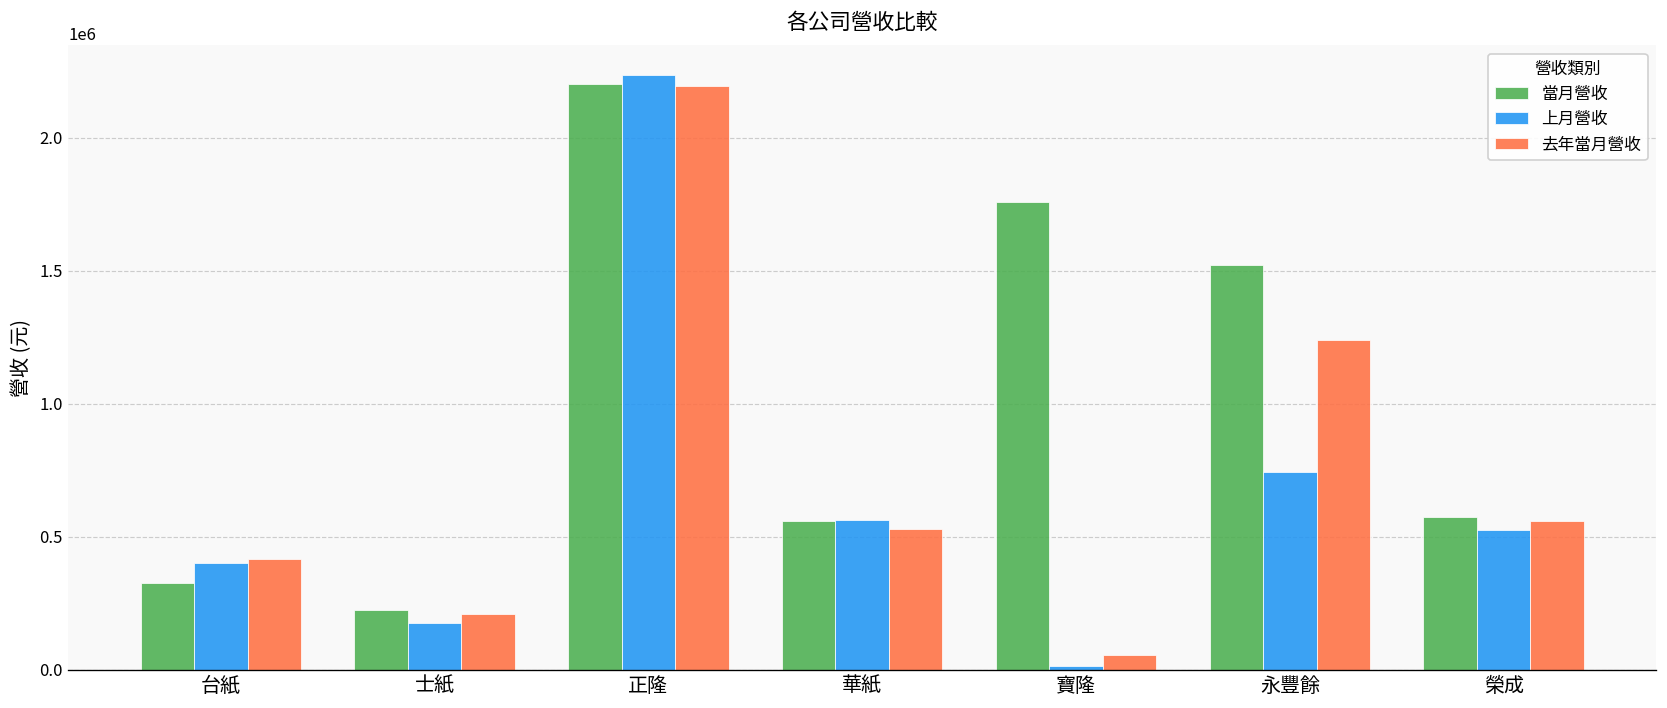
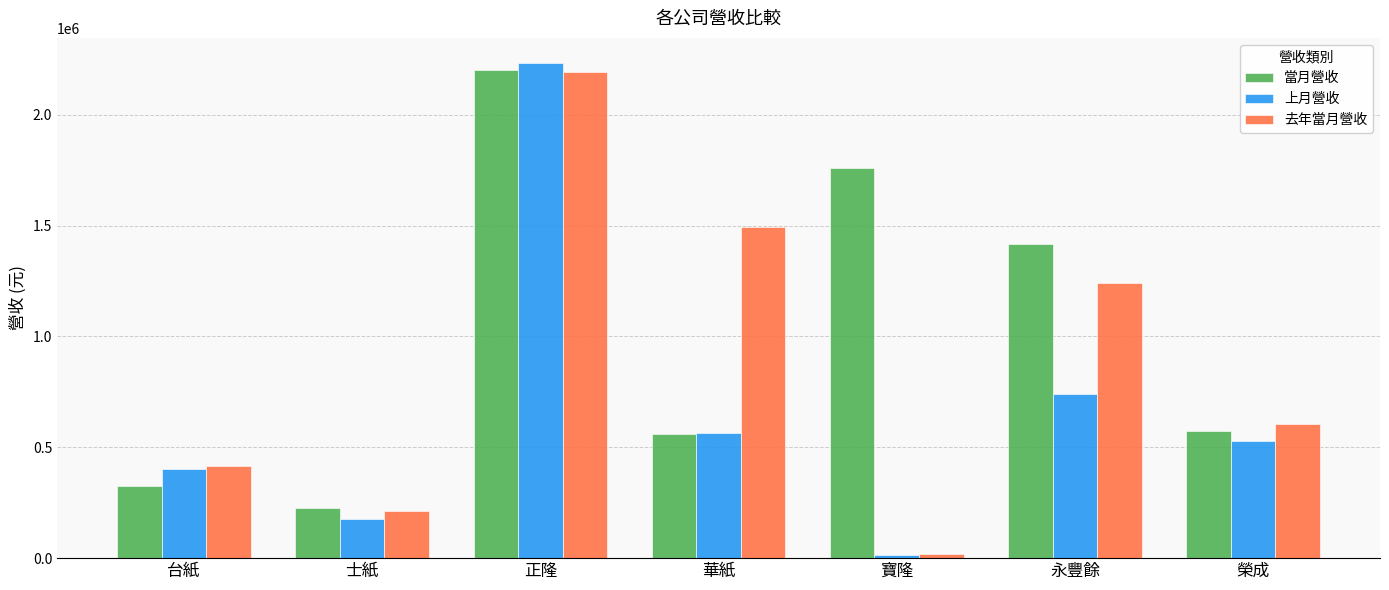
  {
    "當月營收": {
      "台紙": 330000,
      "士紙": 230000,
      "正隆": 2200000,
      "華紙": 560000,
      "寶隆": 1760000,
-     "永豐餘": 1520000,
+     "永豐餘": 1420000,
      "榮成": 570000
    },
    "上月營收": {
      "台紙": 400000,
      "士紙": 170000,
      "正隆": 2240000,
      "華紙": 560000,
      "寶隆": 10000,
      "永豐餘": 740000,
      "榮成": 530000
    },
    "去年當月營收": {
      "台紙": 420000,
      "士紙": 210000,
      "正隆": 2190000,
-     "華紙": 530000,
-     "寶隆": 60000,
+     "華紙": 1490000,
+     "寶隆": 20000,
      "永豐餘": 1240000,
-     "榮成": 560000
+     "榮成": 610000
    }
  }
